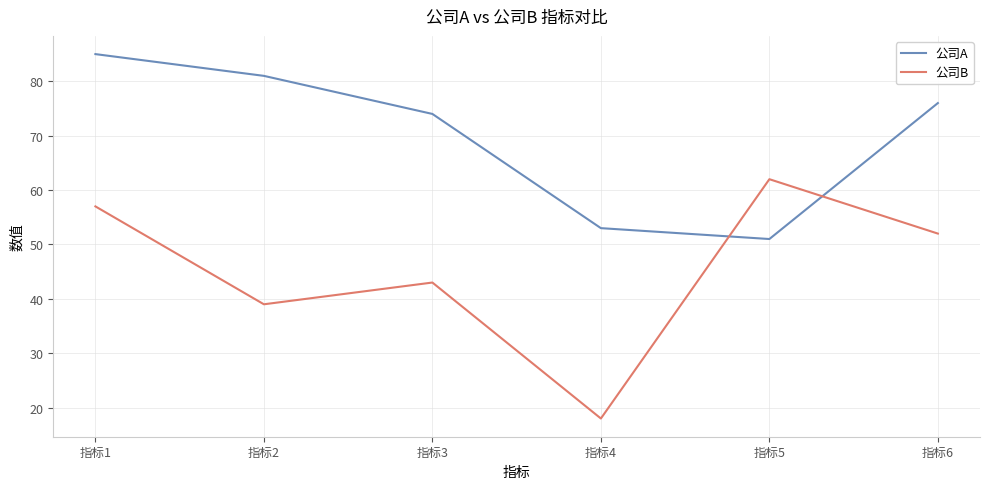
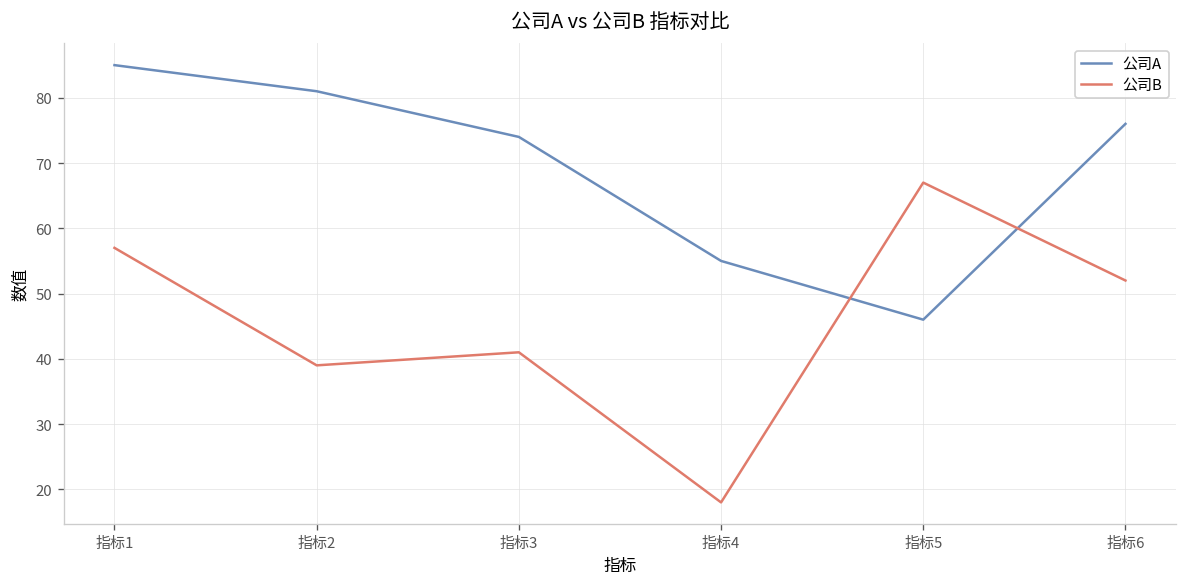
  {
    "公司A": {
      "指标1": 85,
      "指标2": 81,
      "指标3": 74,
-     "指标4": 53,
-     "指标5": 51,
+     "指标4": 55,
+     "指标5": 46,
      "指标6": 76
    },
    "公司B": {
      "指标1": 57,
      "指标2": 39,
-     "指标3": 43,
+     "指标3": 41,
      "指标4": 18,
-     "指标5": 62,
+     "指标5": 67,
      "指标6": 52
    }
  }
